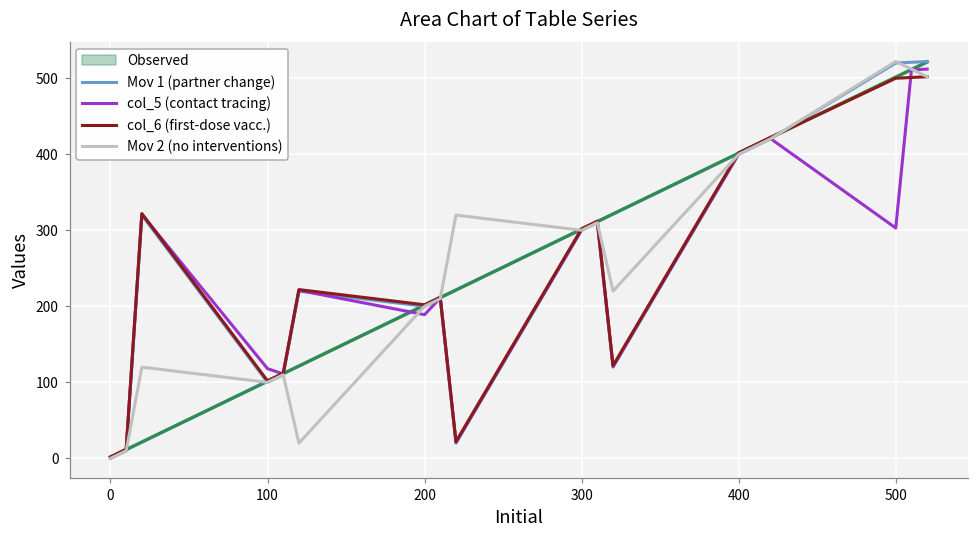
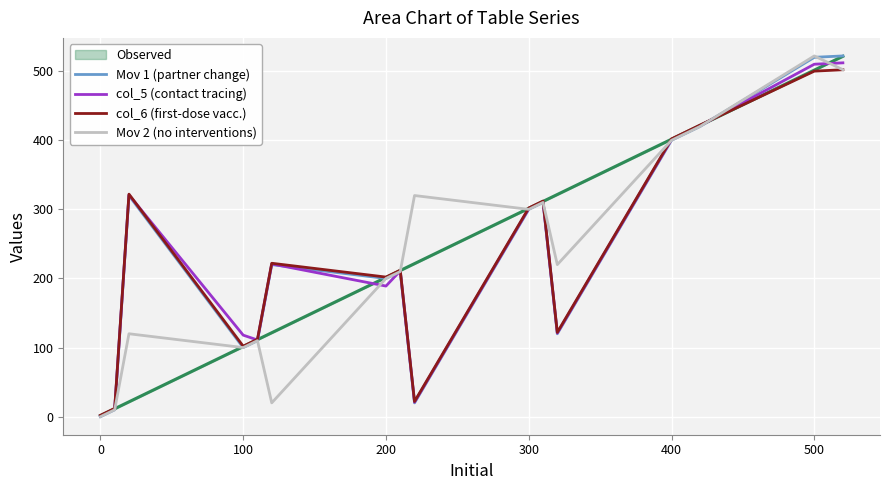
  {
    "col_5 (contact tracing)": {
      "100": 120,
      "200": 190,
-     "500": 300
+     "500": 510
    }
  }
